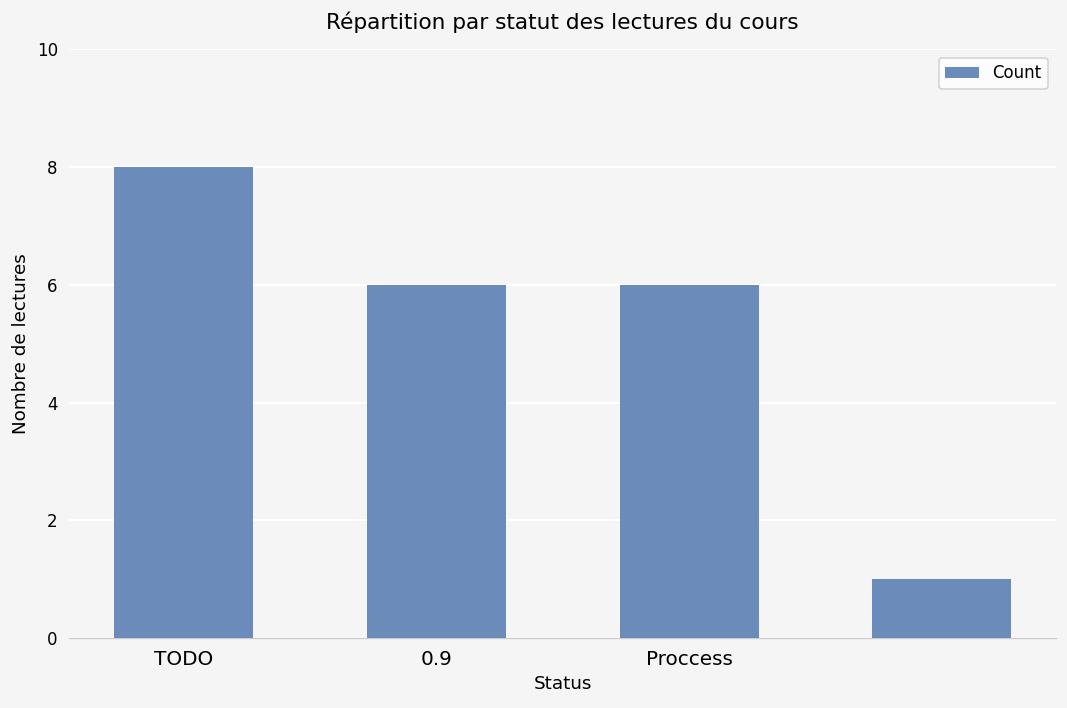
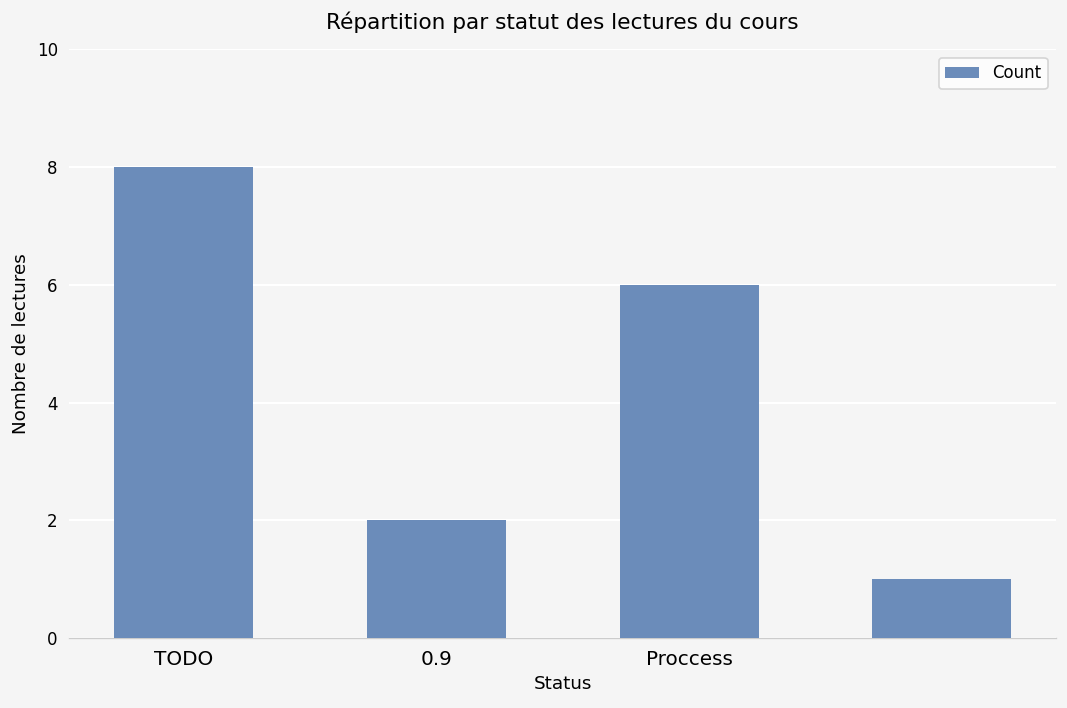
  {
    "TODO": 8,
-   "0.9": 6,
+   "0.9": 2,
    "Proccess": 6
  }
